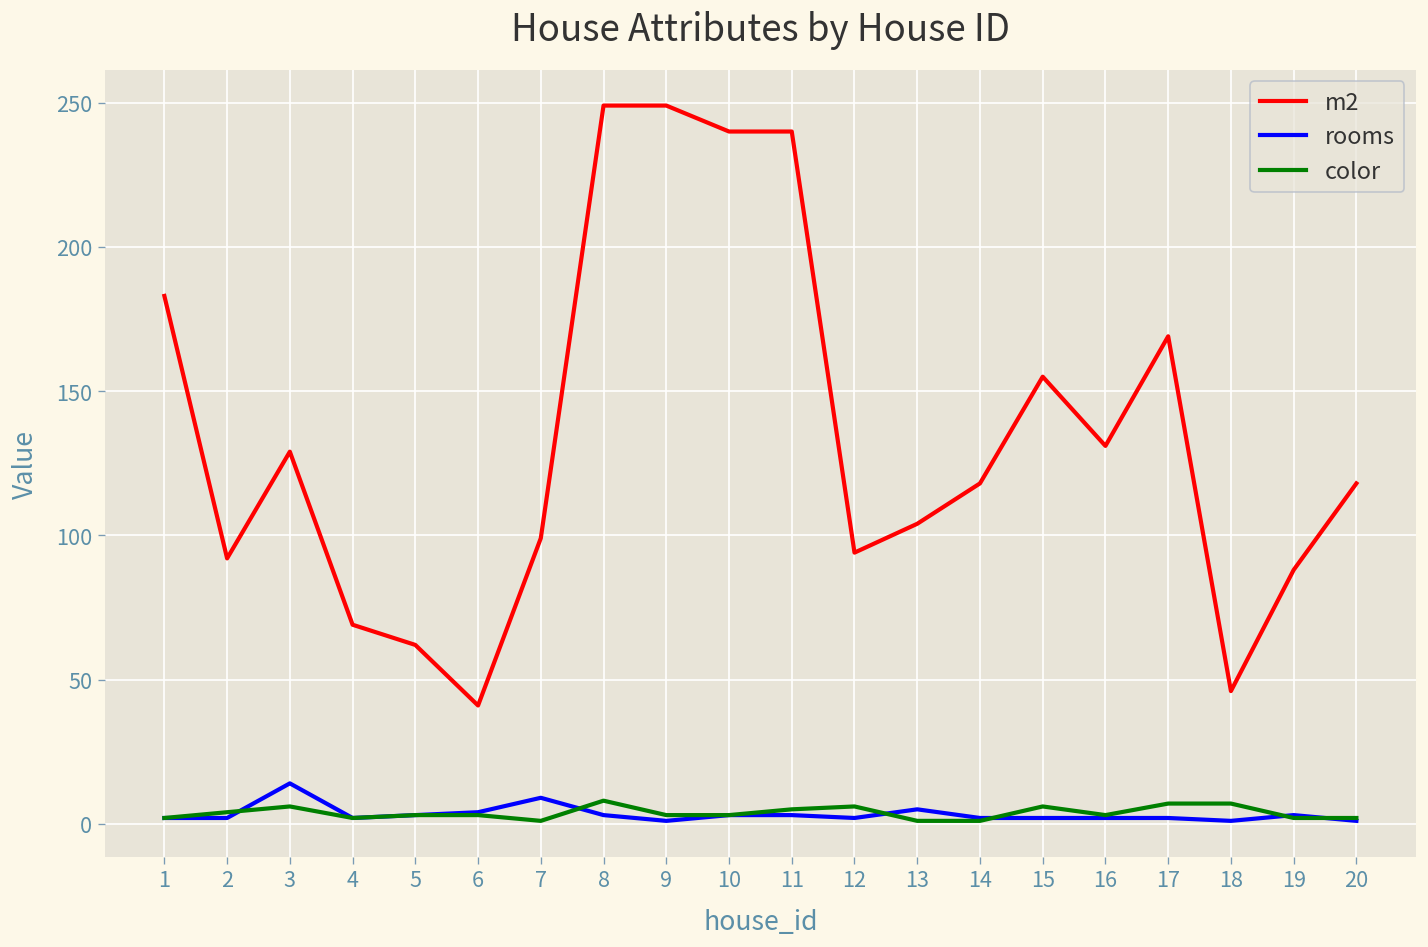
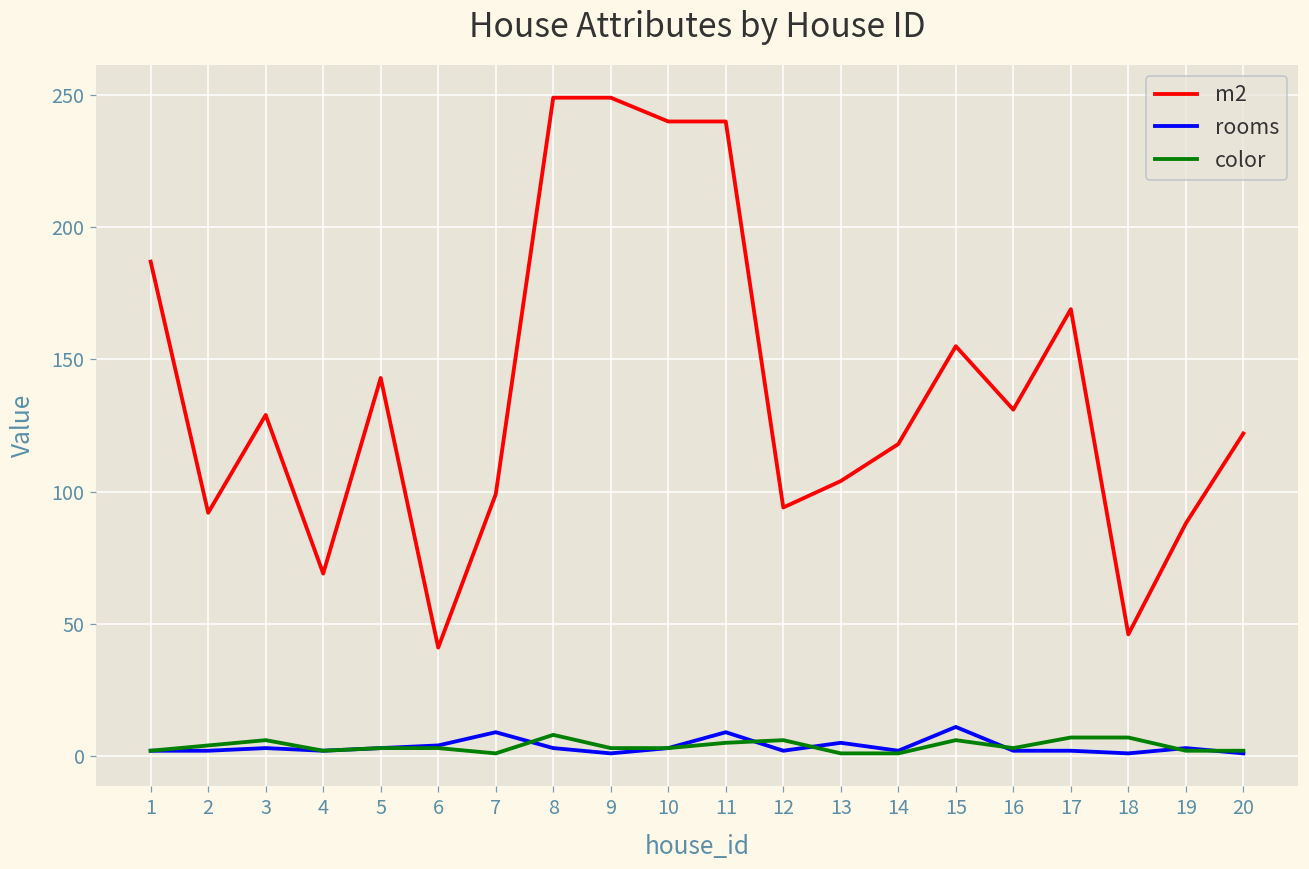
  {
    "m2": {
-     "1": 183,
+     "1": 187,
      "2": 92,
      "3": 129,
      "4": 69,
-     "5": 62,
+     "5": 143,
      "6": 41,
      "7": 99,
      "8": 249,
      "9": 249,
      "10": 240,
      "11": 240,
      "12": 94,
      "13": 104,
      "14": 118,
      "15": 155,
      "16": 131,
      "17": 169,
      "18": 46,
      "19": 88,
-     "20": 118
+     "20": 122
    },
    "rooms": {
      "2": 2,
-     "3": 14,
+     "3": 3,
      "7": 9,
      "8": 3,
      "9": 1,
-     "11": 3,
+     "11": 9,
      "12": 2,
      "13": 5,
-     "15": 2,
+     "15": 11,
      "17": 2,
      "18": 1
    },
    "color": {
      "2": 4,
      "3": 6,
      "7": 1,
      "8": 8,
      "9": 3,
      "11": 5,
      "12": 6,
      "13": 1,
      "15": 6,
      "17": 7,
      "18": 7
    }
  }
